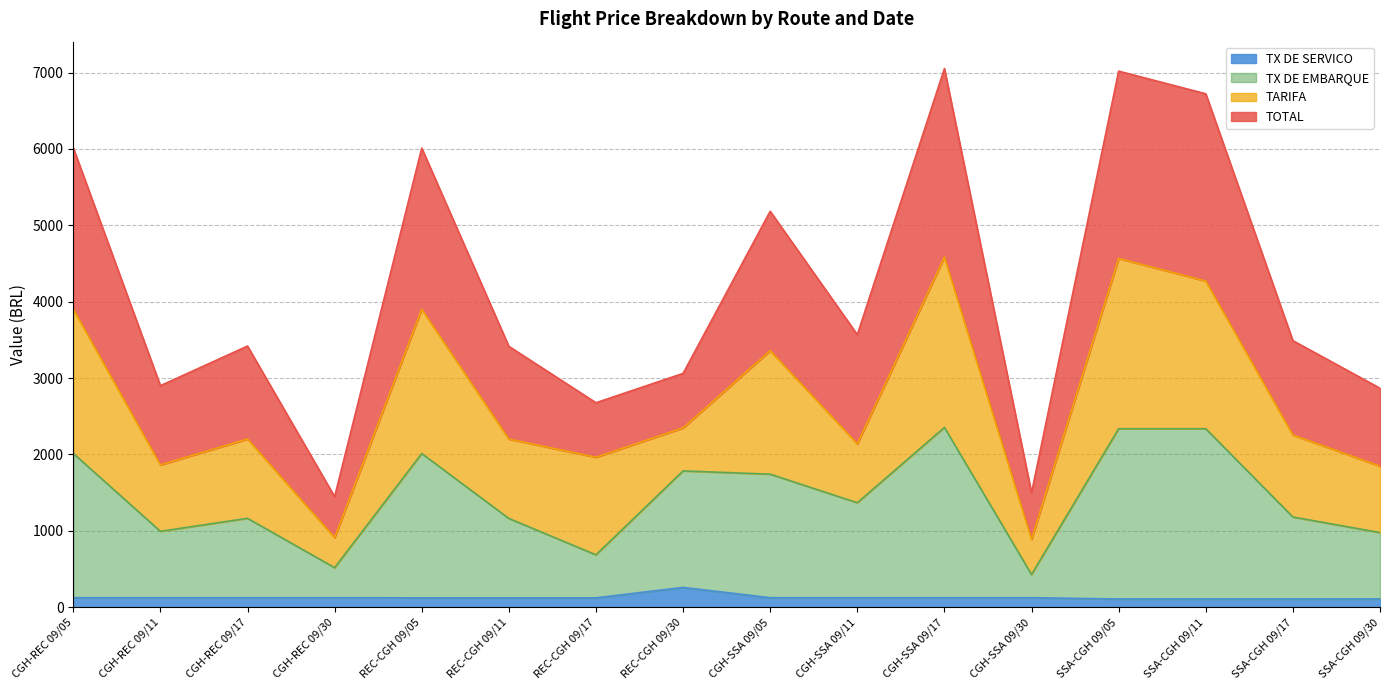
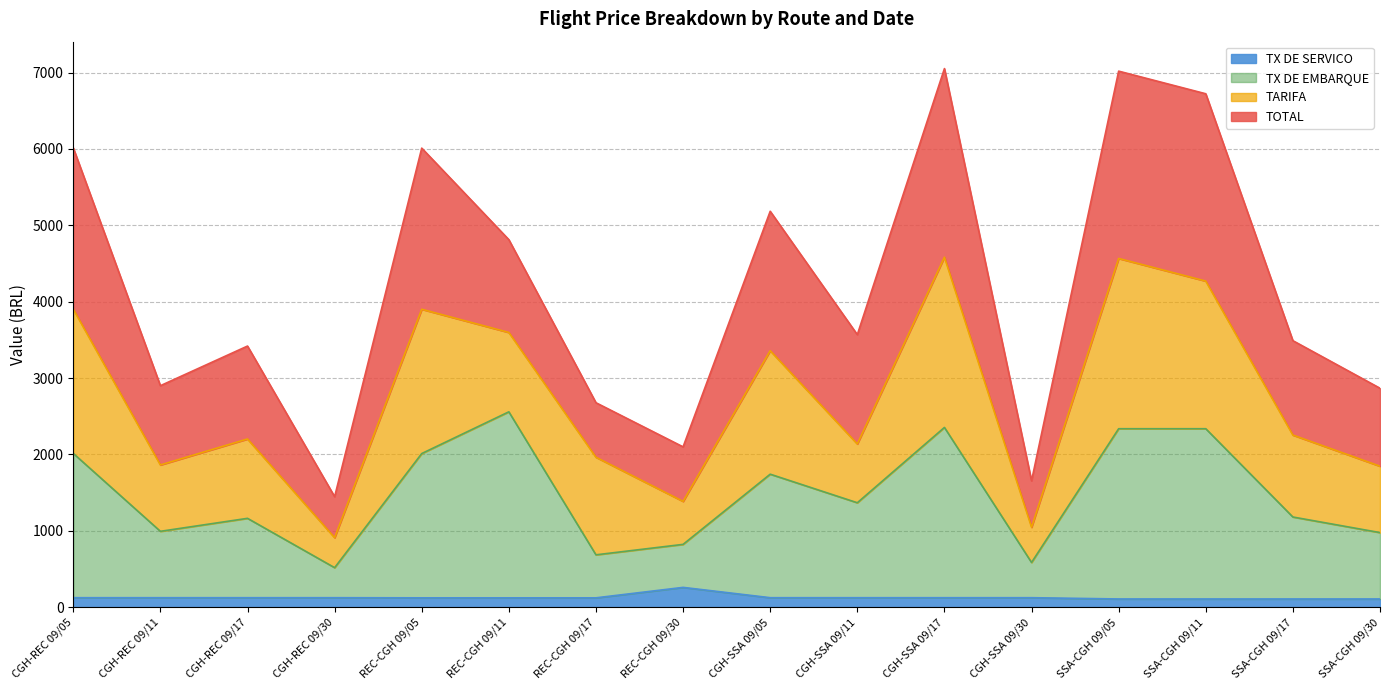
  {
    "TX DE SERVICO": {
      "CGH-REC 09/05": 100,
      "CGH-REC 09/11": 100,
      "CGH-REC 09/17": 100,
      "CGH-REC 09/30": 100,
      "REC-CGH 09/05": 100,
      "REC-CGH 09/11": 100,
      "REC-CGH 09/17": 100,
      "REC-CGH 09/30": 300,
      "CGH-SSA 09/05": 100,
      "CGH-SSA 09/11": 100,
      "CGH-SSA 09/17": 100,
      "CGH-SSA 09/30": 100,
      "SSA-CGH 09/05": 100,
      "SSA-CGH 09/11": 100,
      "SSA-CGH 09/17": 100,
      "SSA-CGH 09/30": 100
    },
    "TX DE EMBARQUE": {
      "CGH-REC 09/05": 1900,
      "CGH-REC 09/11": 900,
      "CGH-REC 09/17": 1000,
      "CGH-REC 09/30": 400,
      "REC-CGH 09/05": 1900,
-     "REC-CGH 09/11": 1000,
+     "REC-CGH 09/11": 2400,
      "REC-CGH 09/17": 600,
-     "REC-CGH 09/30": 1500,
+     "REC-CGH 09/30": 600,
      "CGH-SSA 09/05": 1600,
      "CGH-SSA 09/11": 1200,
      "CGH-SSA 09/17": 2200,
-     "CGH-SSA 09/30": 300,
+     "CGH-SSA 09/30": 500,
      "SSA-CGH 09/05": 2200,
      "SSA-CGH 09/11": 2200,
      "SSA-CGH 09/17": 1100,
      "SSA-CGH 09/30": 900
    },
    "TARIFA": {
      "CGH-REC 09/05": 1900,
      "CGH-REC 09/11": 900,
      "CGH-REC 09/17": 1000,
      "CGH-REC 09/30": 400,
      "REC-CGH 09/05": 1900,
      "REC-CGH 09/11": 1000,
      "REC-CGH 09/17": 1300,
      "REC-CGH 09/30": 600,
      "CGH-SSA 09/05": 1600,
      "CGH-SSA 09/11": 800,
      "CGH-SSA 09/17": 2200,
      "CGH-SSA 09/30": 500,
      "SSA-CGH 09/05": 2200,
      "SSA-CGH 09/11": 1900,
      "SSA-CGH 09/17": 1100,
      "SSA-CGH 09/30": 900
    },
    "TOTAL": {
      "CGH-REC 09/05": 2100,
      "CGH-REC 09/11": 1000,
      "CGH-REC 09/17": 1200,
      "CGH-REC 09/30": 500,
      "REC-CGH 09/05": 2100,
      "REC-CGH 09/11": 1200,
      "REC-CGH 09/17": 700,
      "REC-CGH 09/30": 700,
      "CGH-SSA 09/05": 1800,
      "CGH-SSA 09/11": 1400,
      "CGH-SSA 09/17": 2500,
      "CGH-SSA 09/30": 600,
      "SSA-CGH 09/05": 2500,
      "SSA-CGH 09/11": 2500,
      "SSA-CGH 09/17": 1200,
      "SSA-CGH 09/30": 1000
    }
  }
